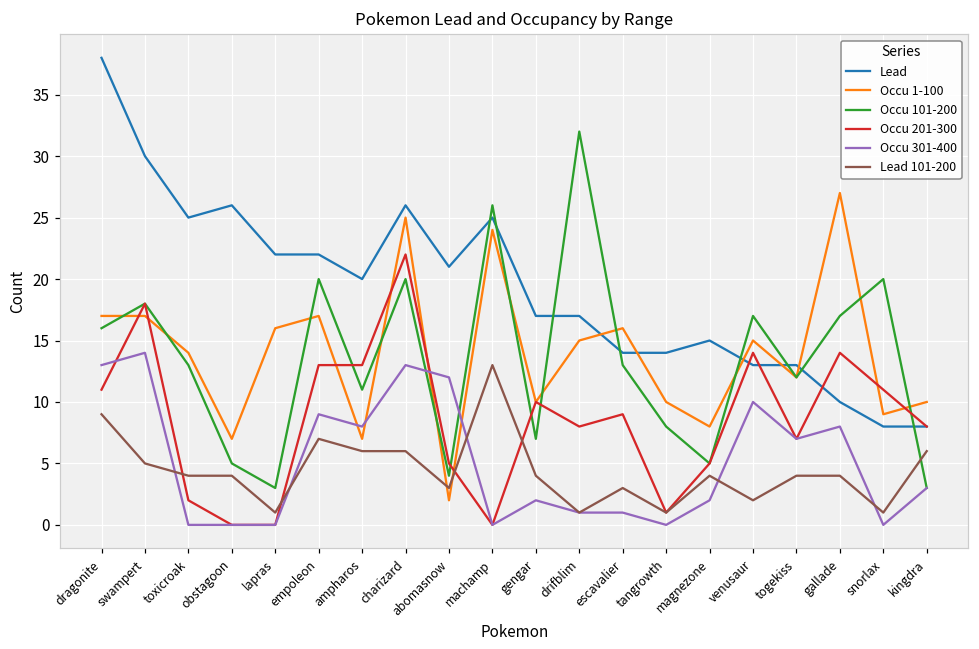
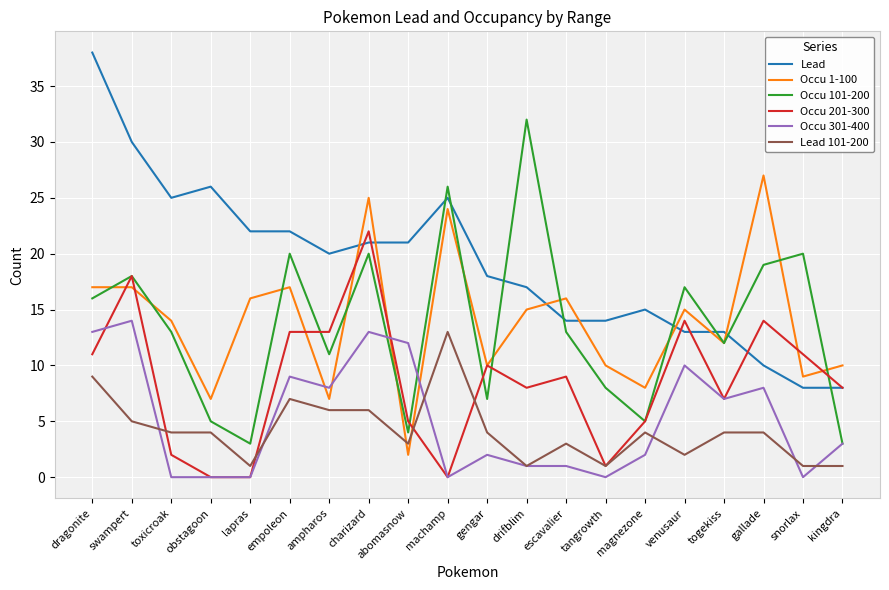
  {
    "Lead": {
      "dragonite": 38,
      "swampert": 30,
      "toxicroak": 25,
      "obstagoon": 26,
      "lapras": 22,
      "empoleon": 22,
      "ampharos": 20,
-     "charizard": 26,
+     "charizard": 21,
      "abomasnow": 21,
      "machamp": 25,
-     "gengar": 17,
+     "gengar": 18,
      "drifblim": 17,
      "escavalier": 14,
      "tangrowth": 14,
      "magnezone": 15,
      "venusaur": 13,
      "togekiss": 13,
      "gallade": 10,
      "snorlax": 8
    },
    "Occu 1-100": {
      "dragonite": 17,
      "swampert": 17,
      "toxicroak": 14,
      "obstagoon": 7,
      "lapras": 16,
      "empoleon": 17,
      "ampharos": 7,
      "charizard": 25,
      "abomasnow": 2,
      "machamp": 24,
      "drifblim": 15,
      "escavalier": 16,
      "tangrowth": 10,
      "magnezone": 8,
      "venusaur": 15,
      "gallade": 27,
      "snorlax": 9,
      "kingdra": 10
    },
    "Occu 101-200": {
      "dragonite": 16,
      "toxicroak": 13,
      "obstagoon": 5,
      "lapras": 3,
      "empoleon": 20,
      "ampharos": 11,
      "charizard": 20,
      "abomasnow": 4,
      "machamp": 26,
      "gengar": 7,
      "drifblim": 32,
      "escavalier": 13,
      "tangrowth": 8,
      "venusaur": 17,
-     "gallade": 17,
+     "gallade": 19,
      "snorlax": 20
    },
    "Occu 201-300": {
      "dragonite": 11,
      "toxicroak": 2,
      "empoleon": 13,
      "ampharos": 13,
      "charizard": 22,
      "abomasnow": 5,
      "drifblim": 8,
      "escavalier": 9,
      "venusaur": 14,
      "gallade": 14,
      "snorlax": 11
    },
    "Occu 301-400": {
      "dragonite": 13,
      "swampert": 14,
      "toxicroak": 0,
      "empoleon": 9,
      "ampharos": 8,
      "charizard": 13,
      "abomasnow": 12,
      "gengar": 2,
      "escavalier": 1,
      "tangrowth": 0,
      "magnezone": 2,
      "venusaur": 10,
      "gallade": 8,
      "snorlax": 0
    },
    "Lead 101-200": {
      "dragonite": 9,
      "swampert": 5,
      "toxicroak": 4,
      "obstagoon": 4,
      "lapras": 1,
      "empoleon": 7,
      "ampharos": 6,
      "charizard": 6,
      "abomasnow": 3,
      "machamp": 13,
      "gengar": 4,
      "escavalier": 3,
      "magnezone": 4,
      "venusaur": 2,
      "togekiss": 4,
      "gallade": 4,
      "snorlax": 1,
-     "kingdra": 6
+     "kingdra": 1
    }
  }
